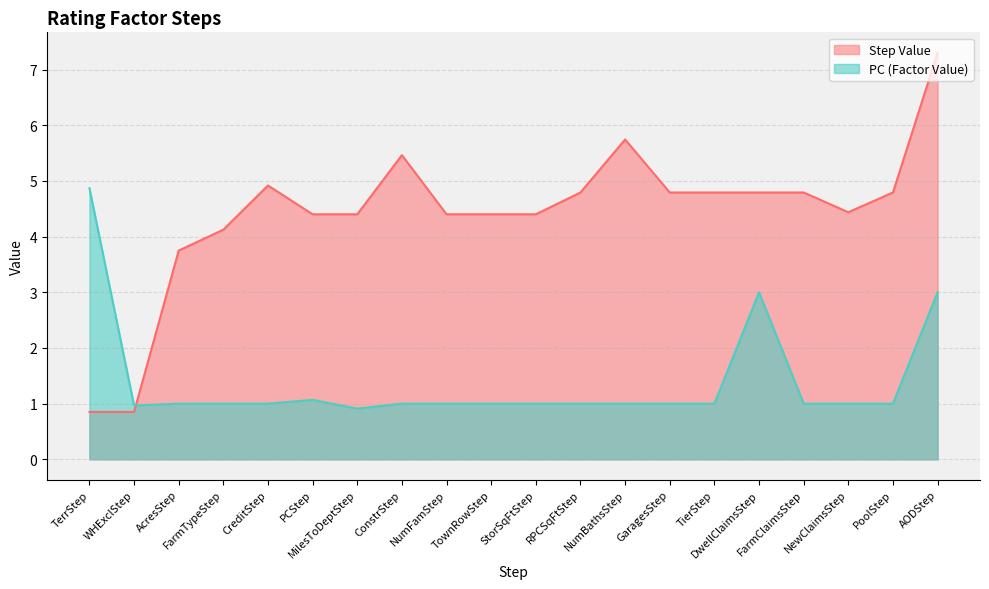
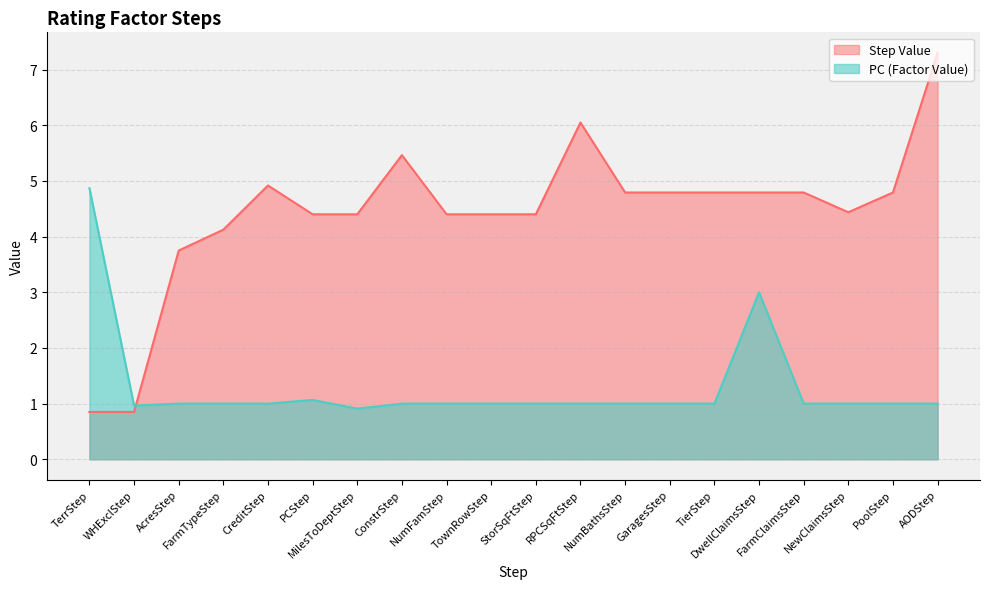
  {
    "Step Value": {
      "TerrStep": 0.9,
      "WHExclStep": 0.9,
      "AcresStep": 3.8,
      "FarmTypeStep": 4.1,
      "CreditStep": 4.9,
      "PCStep": 4.4,
      "MilesToDeptStep": 4.4,
      "ConstrStep": 5.5,
      "NumFamStep": 4.4,
      "TownRowStep": 4.4,
      "StorSqFtStep": 4.4,
-     "RPCSqFtStep": 4.8,
-     "NumBathsStep": 5.7,
+     "RPCSqFtStep": 6.1,
+     "NumBathsStep": 4.8,
      "GaragesStep": 4.8,
      "TierStep": 4.8,
      "DwellClaimsStep": 4.8,
      "FarmClaimsStep": 4.8,
      "NewClaimsStep": 4.4,
      "PoolStep": 4.8
    },
    "PC (Factor Value)": {
      "TerrStep": 4.9,
      "WHExclStep": 1,
      "AcresStep": 1,
      "FarmTypeStep": 1,
      "CreditStep": 1,
      "PCStep": 1.1,
      "MilesToDeptStep": 0.9,
      "ConstrStep": 1,
      "NumFamStep": 1,
      "TownRowStep": 1,
      "StorSqFtStep": 1,
      "RPCSqFtStep": 1,
      "NumBathsStep": 1,
      "GaragesStep": 1,
      "TierStep": 1,
      "DwellClaimsStep": 3,
      "FarmClaimsStep": 1,
      "NewClaimsStep": 1,
      "PoolStep": 1,
-     "AODStep": 3
+     "AODStep": 1
    }
  }
